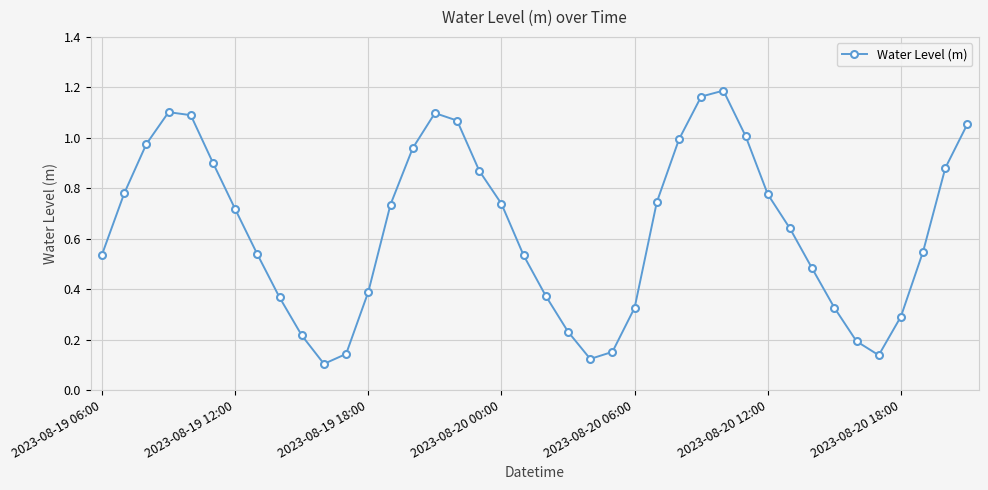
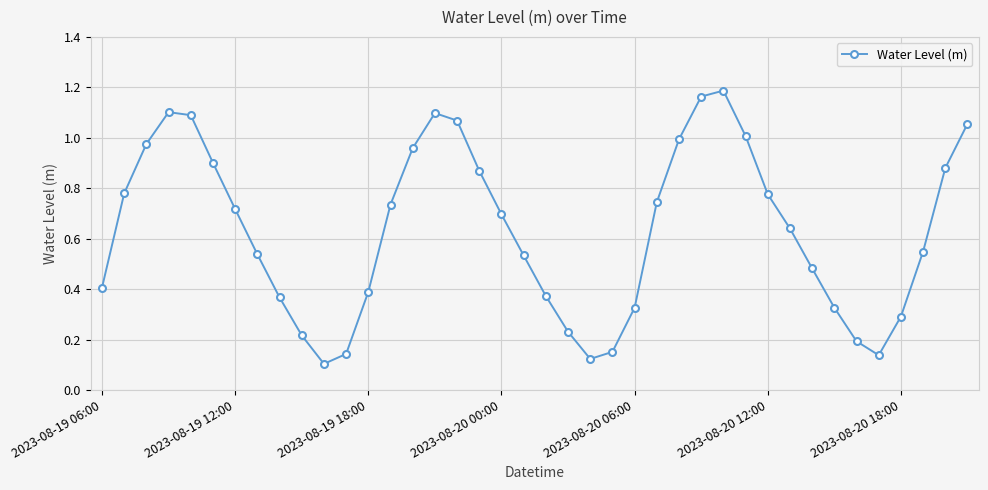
  {
-   "2023-08-19 06:00": 0.54,
+   "2023-08-19 06:00": 0.41,
    "2023-08-19 12:00": 0.72,
    "2023-08-19 18:00": 0.39,
-   "2023-08-20 00:00": 0.74,
+   "2023-08-20 00:00": 0.70,
    "2023-08-20 06:00": 0.33,
    "2023-08-20 12:00": 0.78,
    "2023-08-20 18:00": 0.29
  }
